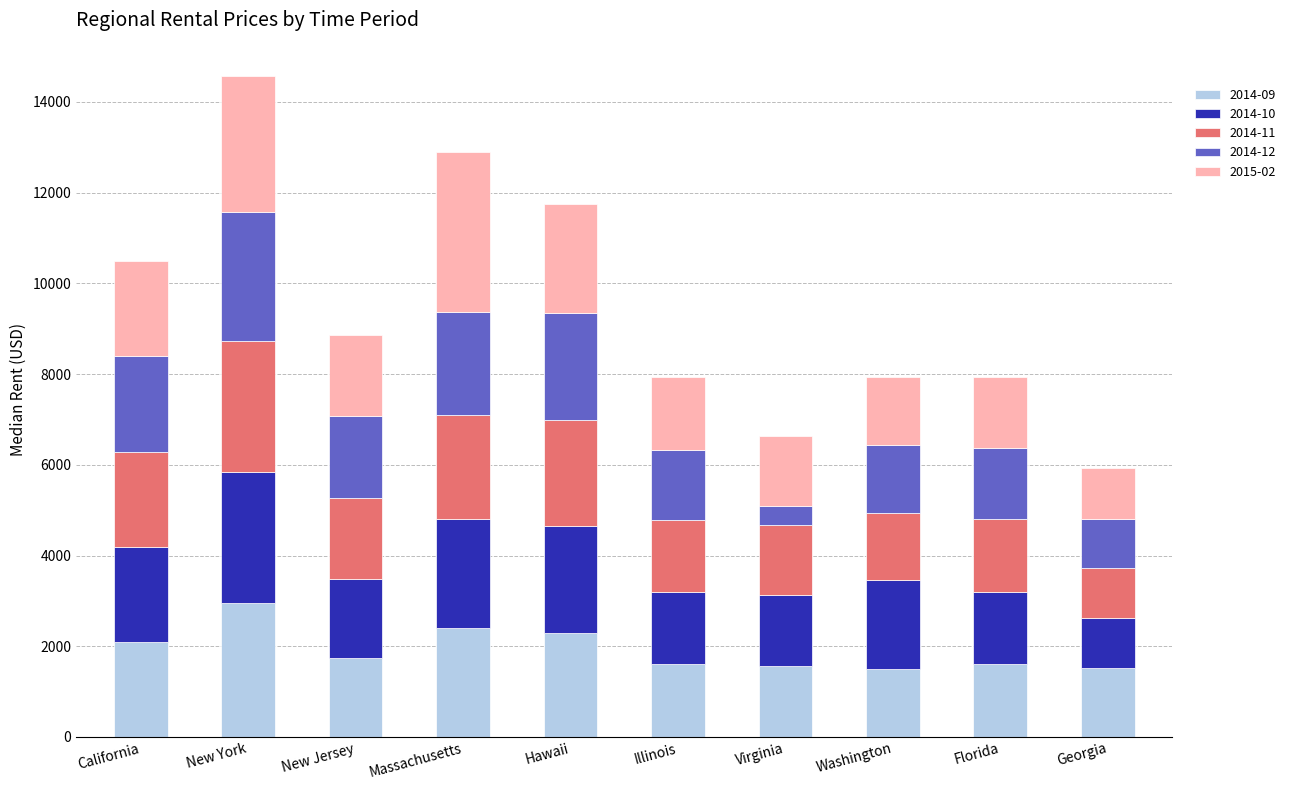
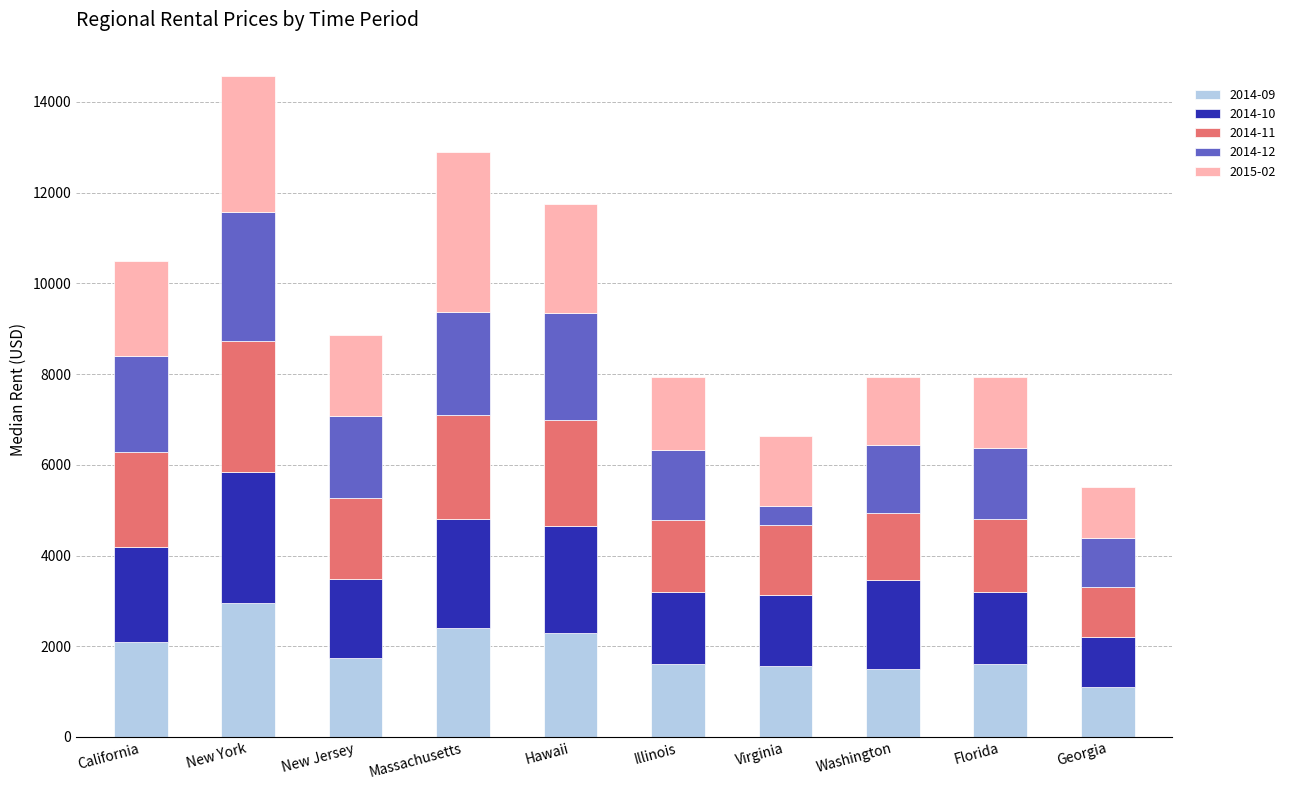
  {
    "2014-09": {
      "California": 2100,
      "New York": 3000,
      "New Jersey": 1800,
      "Massachusetts": 2400,
      "Hawaii": 2300,
      "Illinois": 1600,
      "Virginia": 1600,
      "Washington": 1500,
      "Florida": 1600,
-     "Georgia": 1500
+     "Georgia": 1100
    },
    "2014-10": {
      "California": 2100,
      "New York": 2900,
      "New Jersey": 1700,
      "Massachusetts": 2400,
      "Hawaii": 2400,
      "Illinois": 1600,
      "Virginia": 1600,
      "Washington": 2000,
      "Florida": 1600,
      "Georgia": 1100
    },
    "2014-11": {
      "California": 2100,
      "New York": 2900,
      "New Jersey": 1800,
      "Massachusetts": 2300,
      "Hawaii": 2400,
      "Illinois": 1600,
      "Virginia": 1600,
      "Washington": 1500,
      "Florida": 1600,
      "Georgia": 1100
    },
    "2014-12": {
      "California": 2100,
      "New York": 2900,
      "New Jersey": 1800,
      "Massachusetts": 2300,
      "Hawaii": 2400,
      "Illinois": 1600,
      "Virginia": 400,
      "Washington": 1500,
      "Florida": 1600,
      "Georgia": 1100
    },
    "2015-02": {
      "California": 2100,
      "New York": 3000,
      "New Jersey": 1800,
      "Massachusetts": 3500,
      "Hawaii": 2400,
      "Illinois": 1600,
      "Virginia": 1600,
      "Washington": 1500,
      "Florida": 1600,
      "Georgia": 1100
    }
  }
